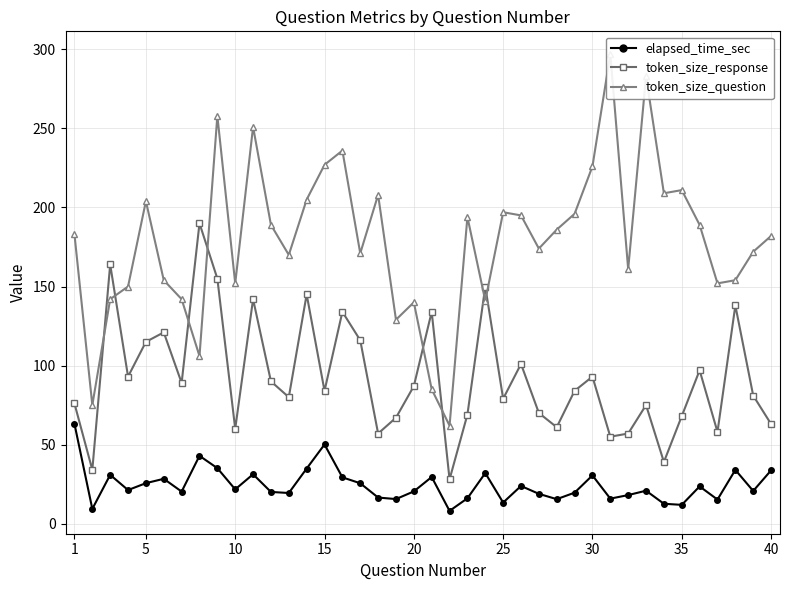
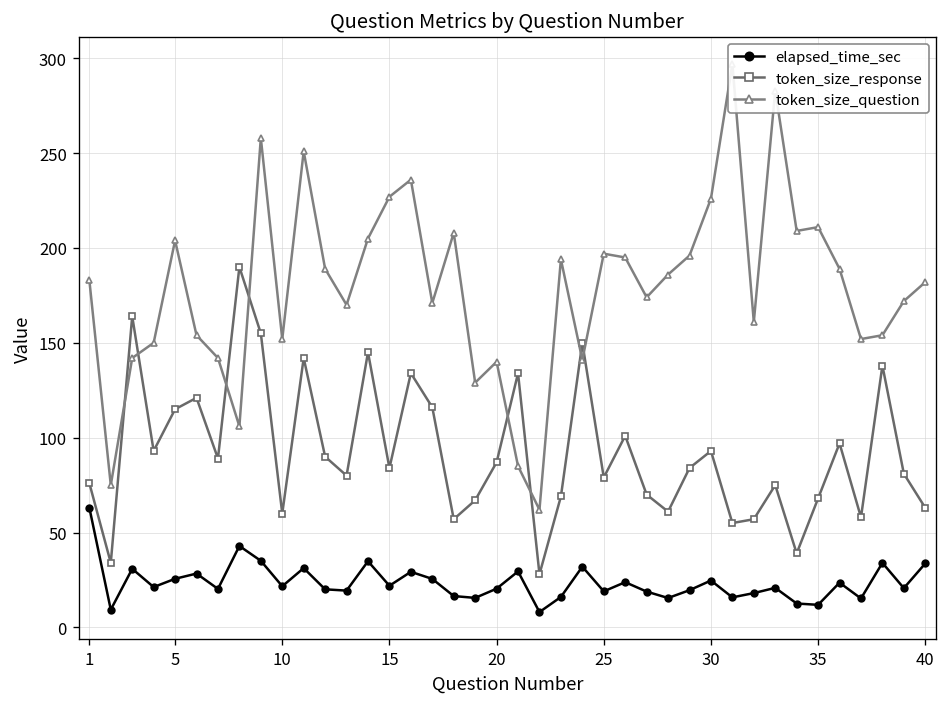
  {
    "elapsed_time_sec": {
      "1": 63,
      "5": 26,
      "10": 22,
-     "15": 50,
+     "15": 22,
      "20": 20,
-     "25": 13,
-     "30": 31,
+     "25": 19,
+     "30": 25,
      "35": 12,
      "40": 34
    }
  }
